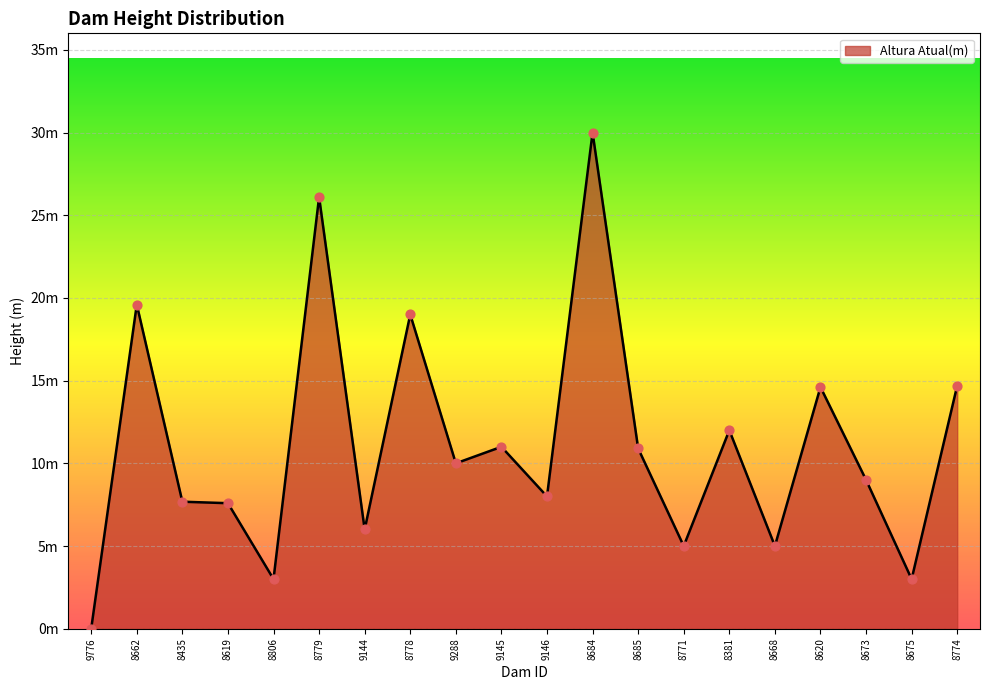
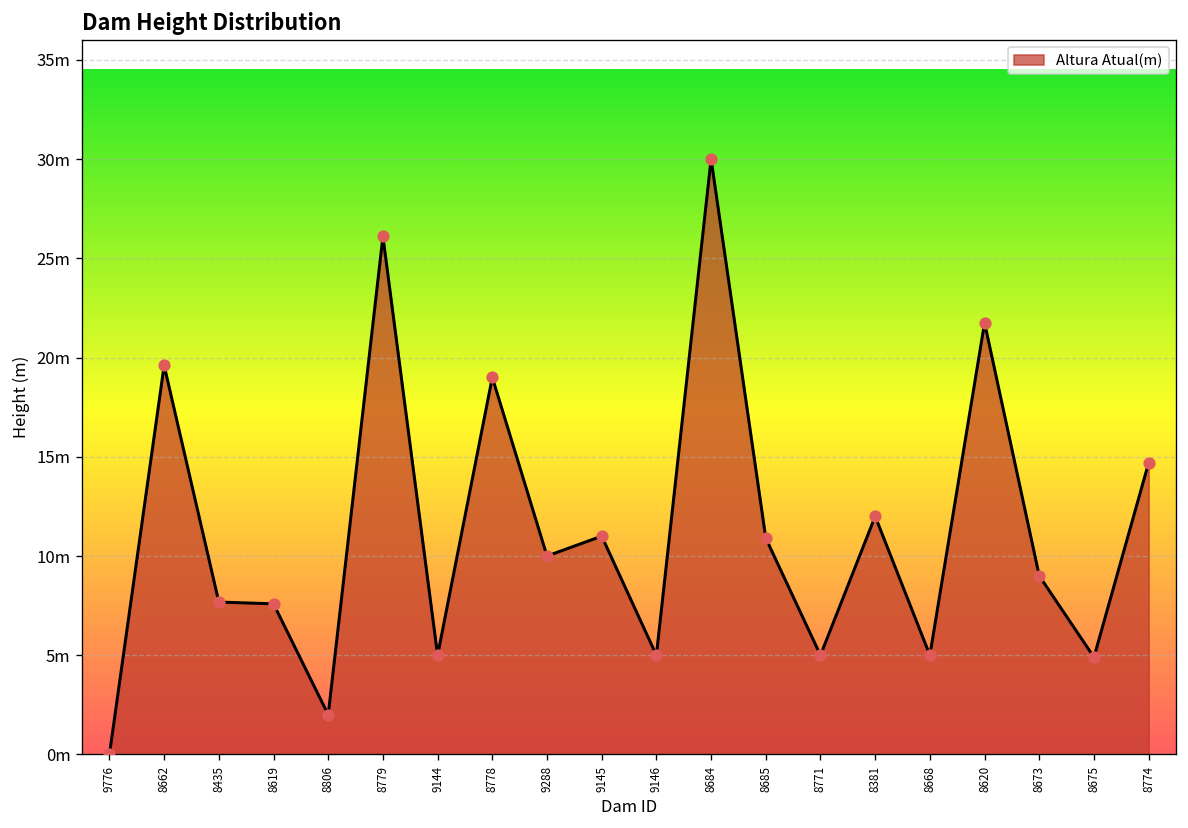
  {
    "9776": "0.0m",
    "8662": "19.6m",
    "8435": "7.7m",
    "8619": "7.6m",
-   "8806": "3m",
+   "8806": "2m",
    "8779": "26.1m",
-   "9144": "6m",
+   "9144": "5m",
    "8778": "19.0m",
    "9288": "10.0m",
    "9145": "11.0m",
-   "9146": "8m",
+   "9146": "5m",
    "8684": "30.0m",
    "8685": "10.9m",
    "8771": "5.0m",
    "8381": "12.0m",
    "8668": "5.0m",
-   "8620": "14.6m",
+   "8620": "21.8m",
    "8673": "9.0m",
-   "8675": "3.0m",
+   "8675": "4.9m",
    "8774": "14.7m"
  }
